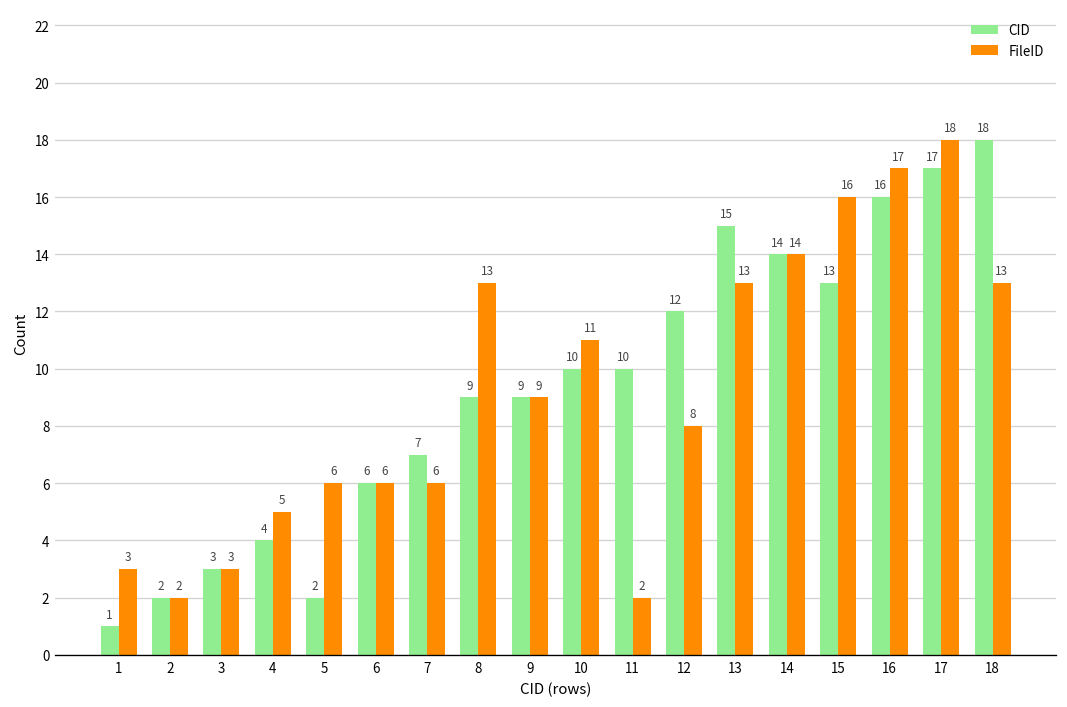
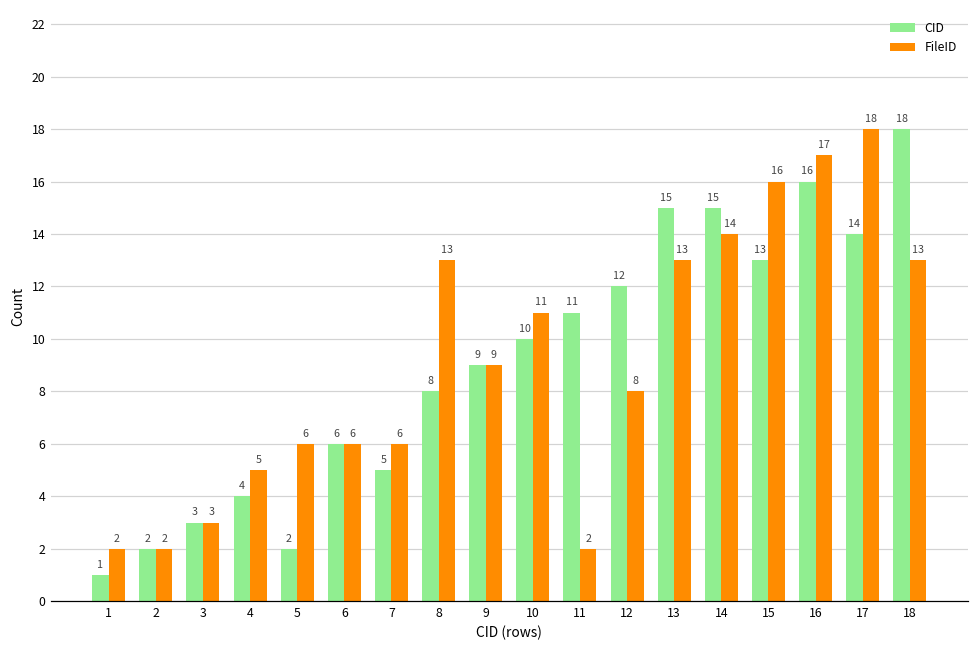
  {
    "CID": {
      "1": 1,
      "2": 2,
      "3": 3,
      "4": 4,
      "5": 2,
      "6": 6,
-     "7": 7,
-     "8": 9,
+     "7": 5,
+     "8": 8,
      "9": 9,
      "10": 10,
-     "11": 10,
+     "11": 11,
      "12": 12,
      "13": 15,
-     "14": 14,
+     "14": 15,
      "15": 13,
      "16": 16,
-     "17": 17,
+     "17": 14,
      "18": 18
    },
    "FileID": {
-     "1": 3,
+     "1": 2,
      "2": 2,
      "3": 3,
      "4": 5,
      "5": 6,
      "6": 6,
      "7": 6,
      "8": 13,
      "9": 9,
      "10": 11,
      "11": 2,
      "12": 8,
      "13": 13,
      "14": 14,
      "15": 16,
      "16": 17,
      "17": 18,
      "18": 13
    }
  }
